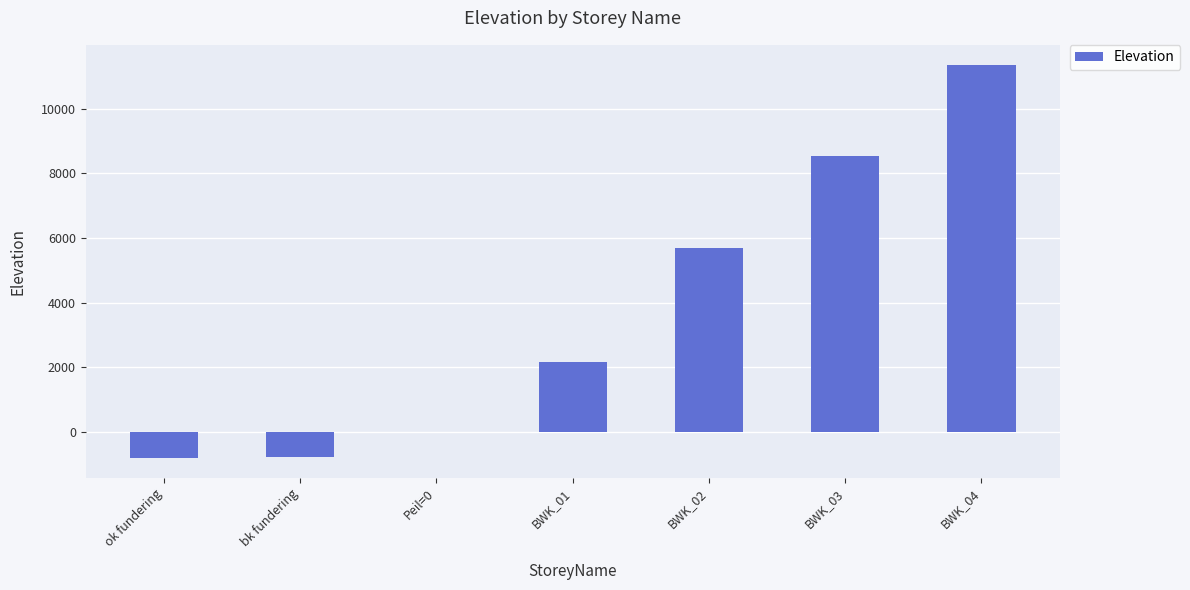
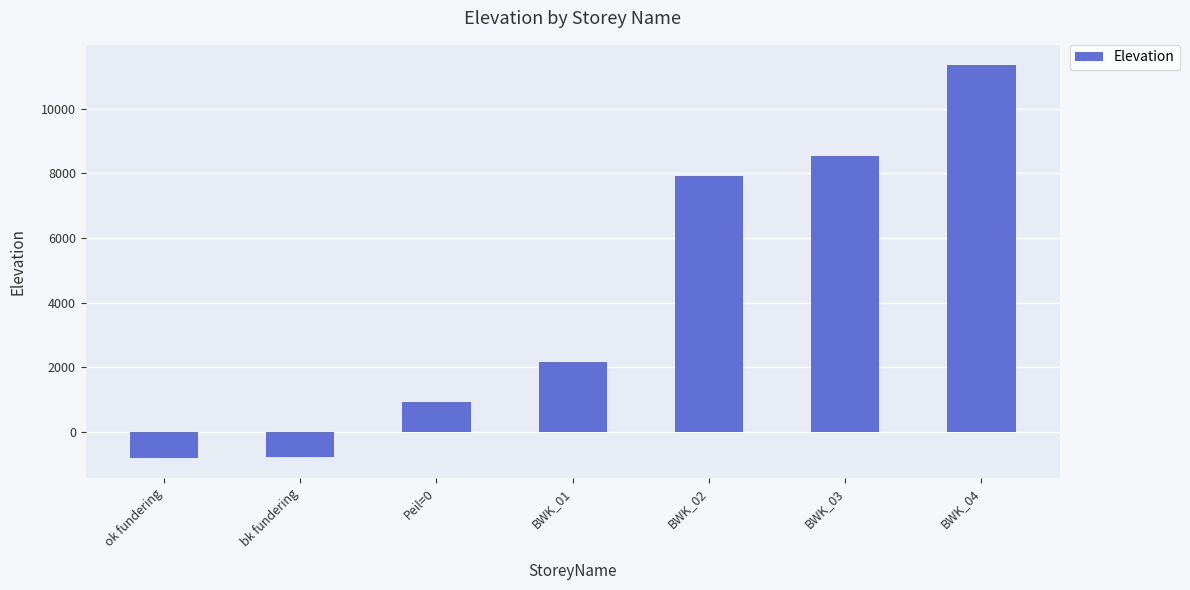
  {
    "ok fundering": -800,
    "bk fundering": -800,
-   "Peil=0": 0,
+   "Peil=0": 900,
    "BWK_01": 2200,
-   "BWK_02": 5700,
+   "BWK_02": 7900,
    "BWK_03": 8500,
    "BWK_04": 11400
  }
